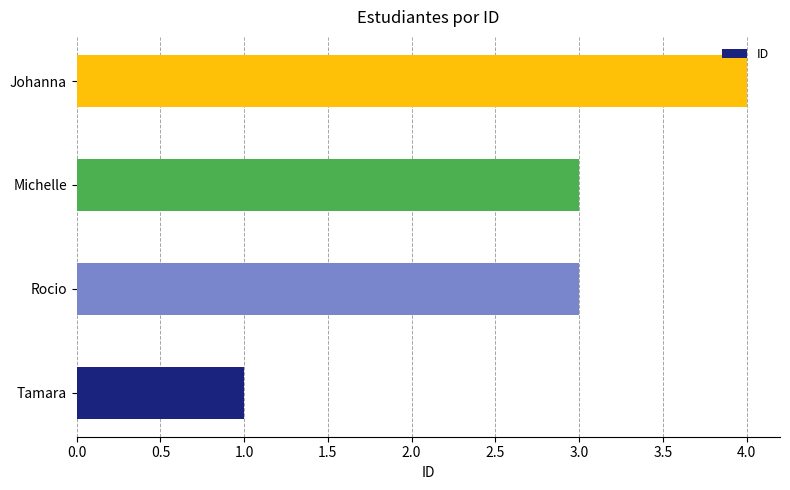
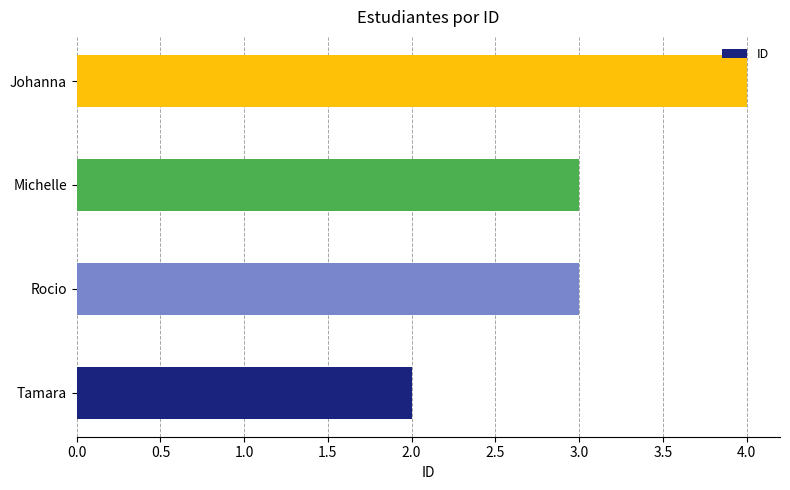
  {
    "Johanna": 4,
    "Michelle": 3,
    "Rocio": 3,
-   "Tamara": 1
+   "Tamara": 2
  }
